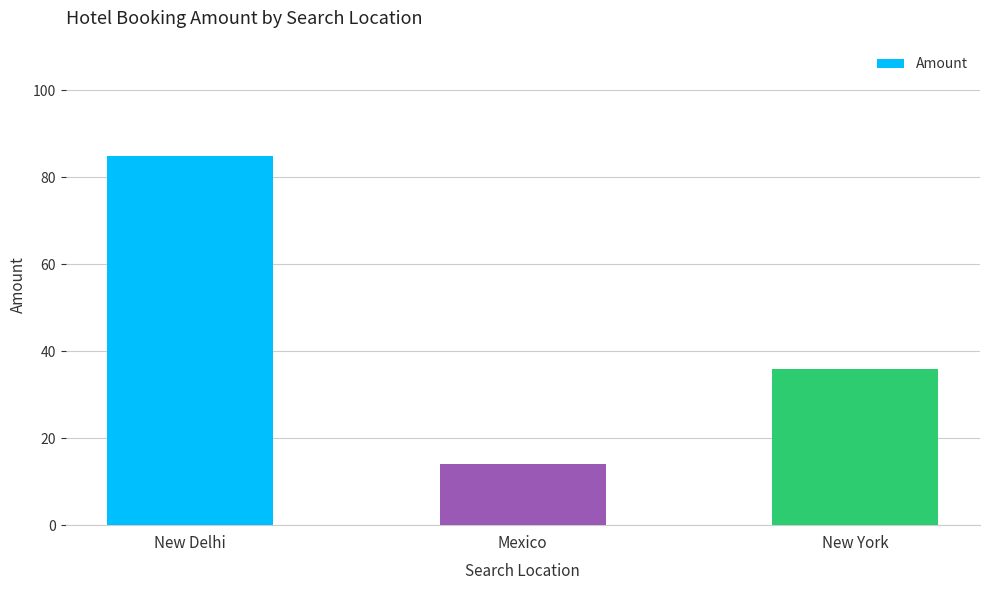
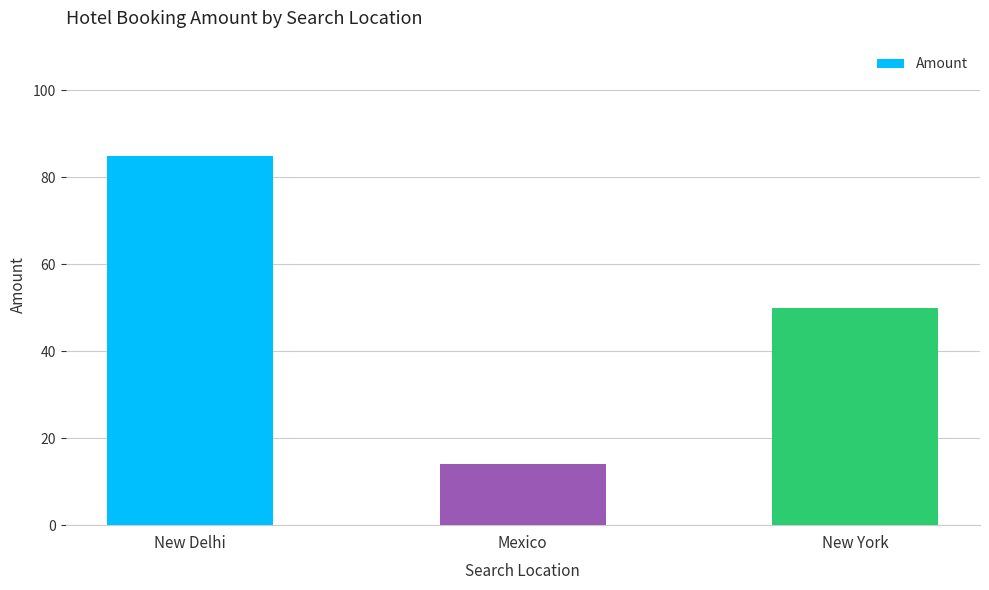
  {
    "New Delhi": 85,
    "Mexico": 14,
-   "New York": 36
+   "New York": 50
  }
